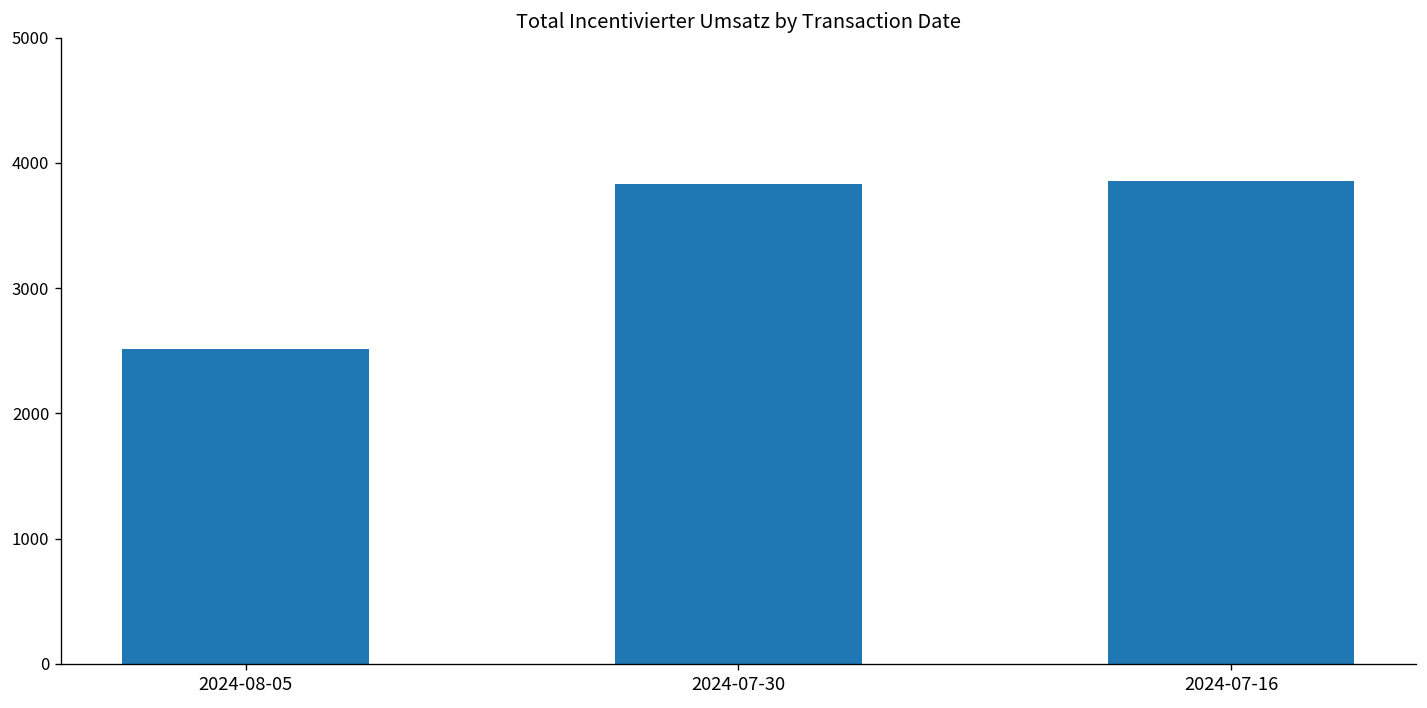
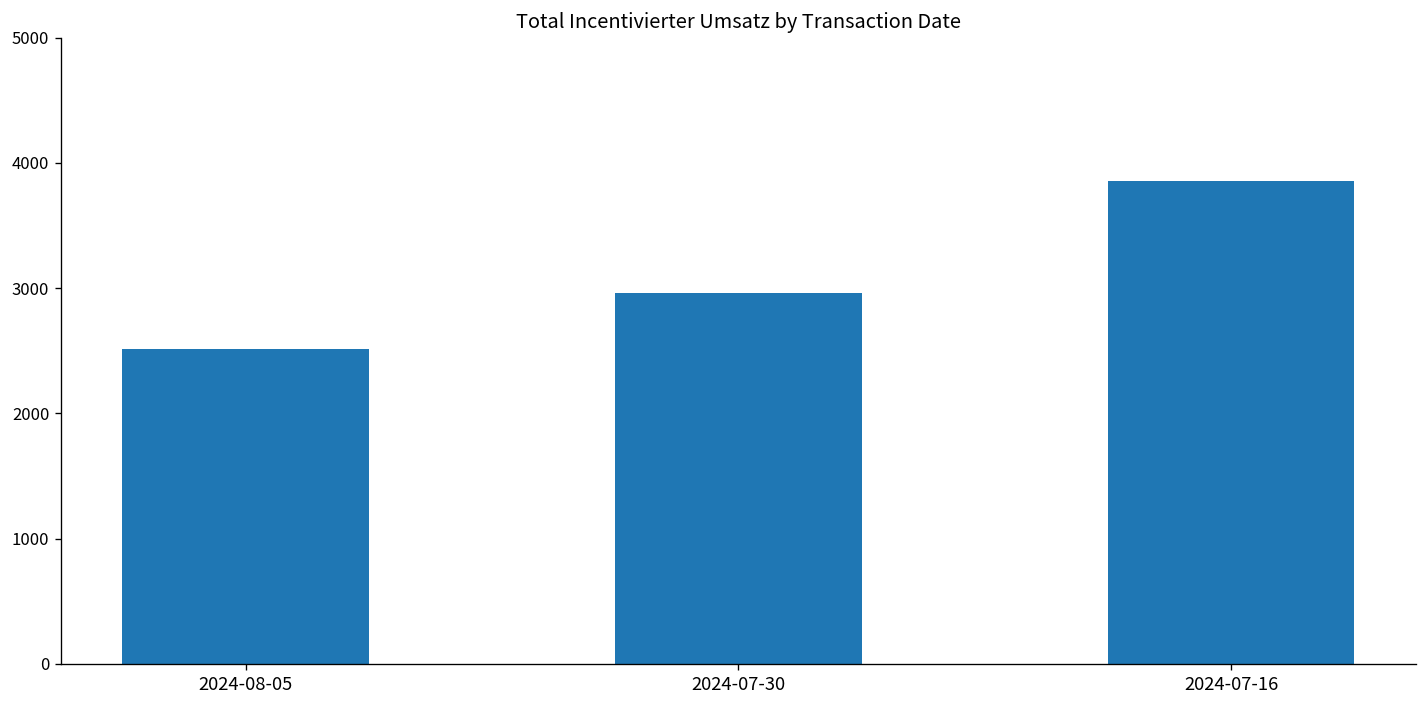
  {
    "2024-08-05": 2510,
-   "2024-07-30": 3830,
+   "2024-07-30": 2970,
    "2024-07-16": 3860
  }
